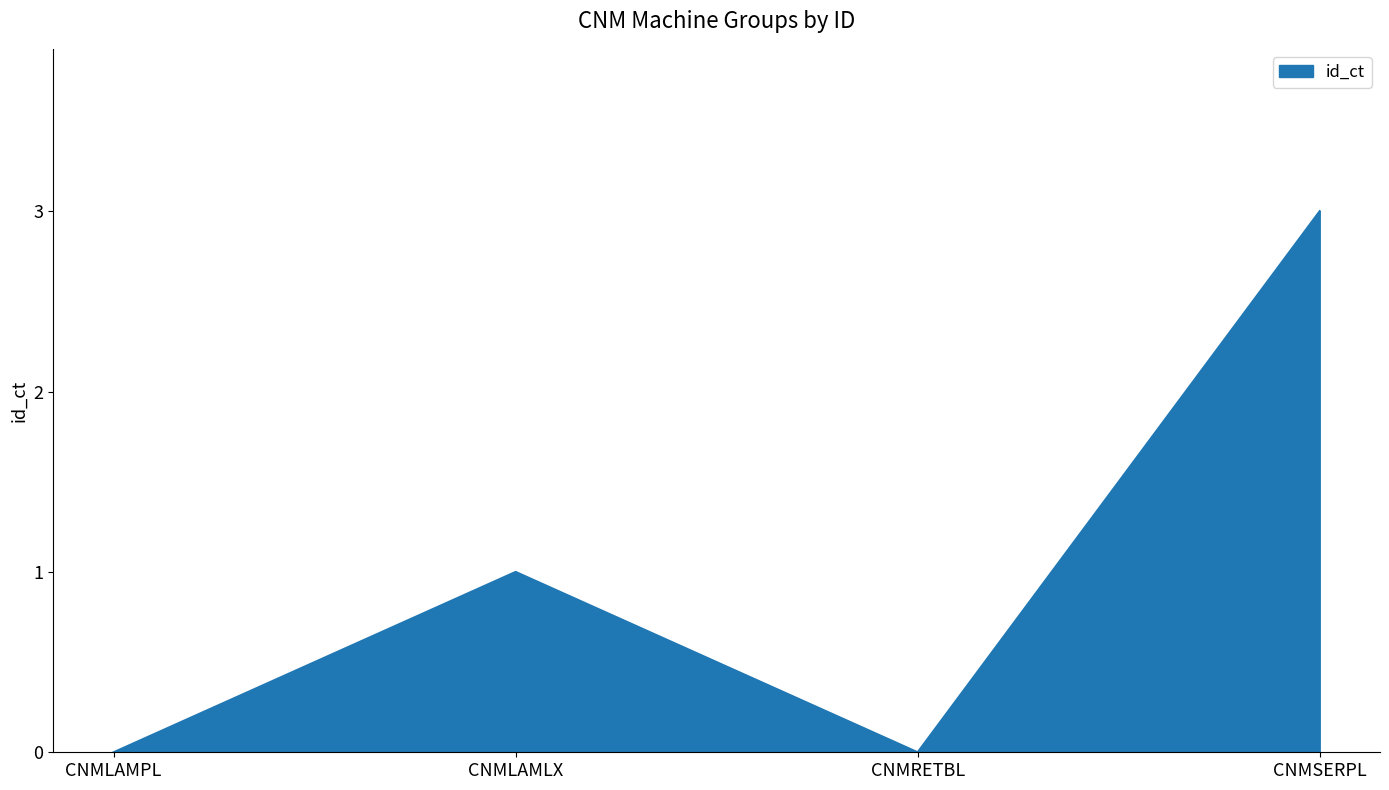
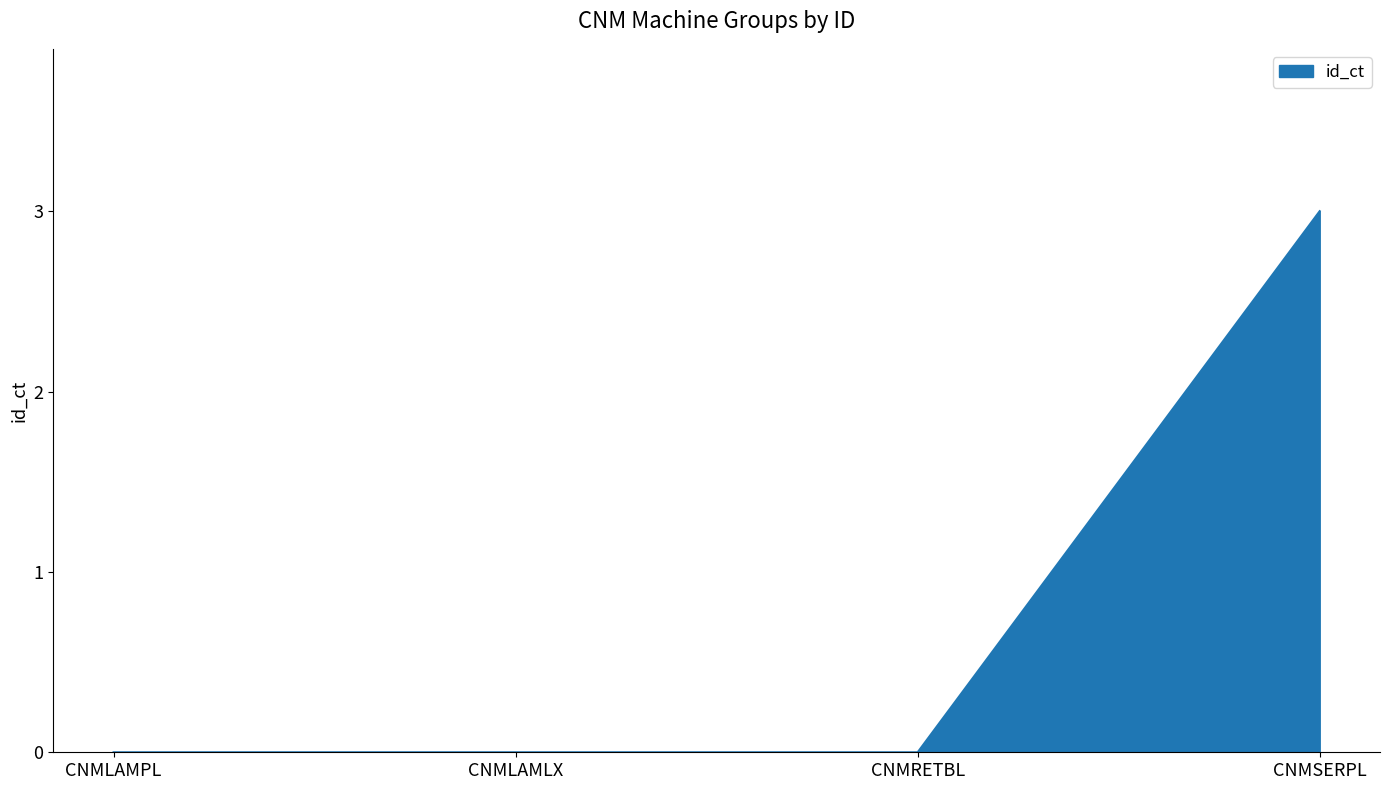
  {
    "CNMLAMPL": 0,
-   "CNMLAMLX": 1,
+   "CNMLAMLX": 0,
    "CNMRETBL": 0,
    "CNMSERPL": 3
  }
